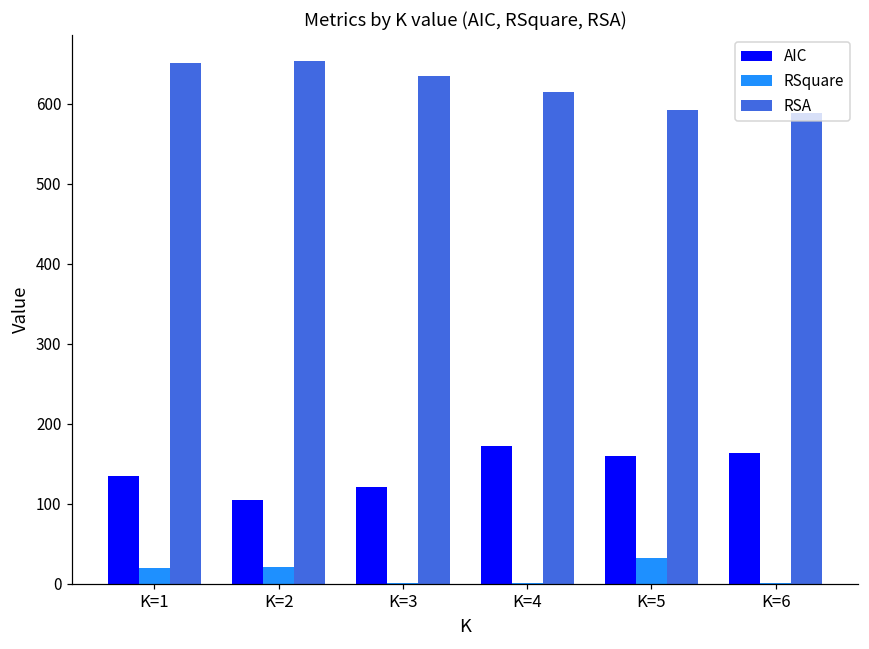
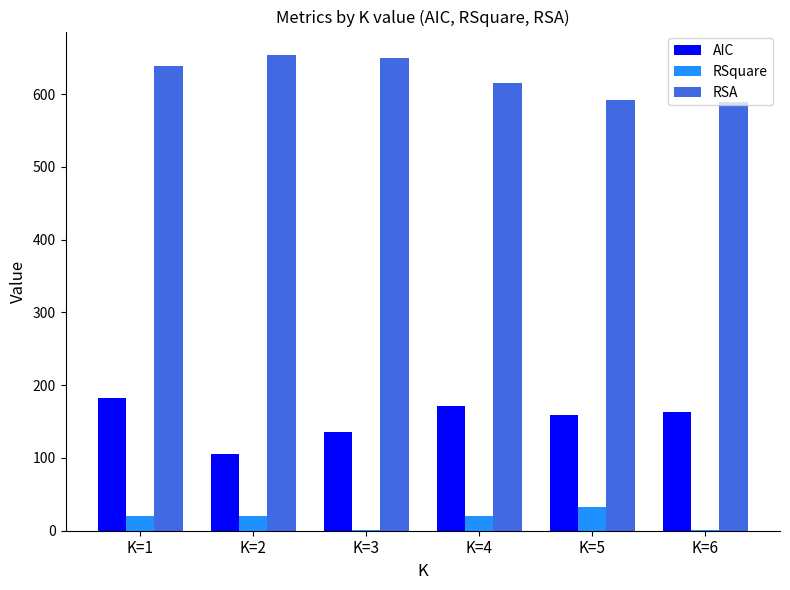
  {
    "AIC": {
-     "K=1": 130,
+     "K=1": 180,
      "K=2": 110,
-     "K=3": 120,
+     "K=3": 140,
      "K=4": 170,
      "K=5": 160,
      "K=6": 160
    },
    "RSquare": {
      "K=1": 20,
      "K=2": 20,
-     "K=4": 0,
+     "K=4": 20,
      "K=5": 30
    },
    "RSA": {
-     "K=1": 650,
+     "K=1": 640,
      "K=2": 650,
-     "K=3": 630,
+     "K=3": 650,
      "K=4": 620,
      "K=5": 590
    }
  }
